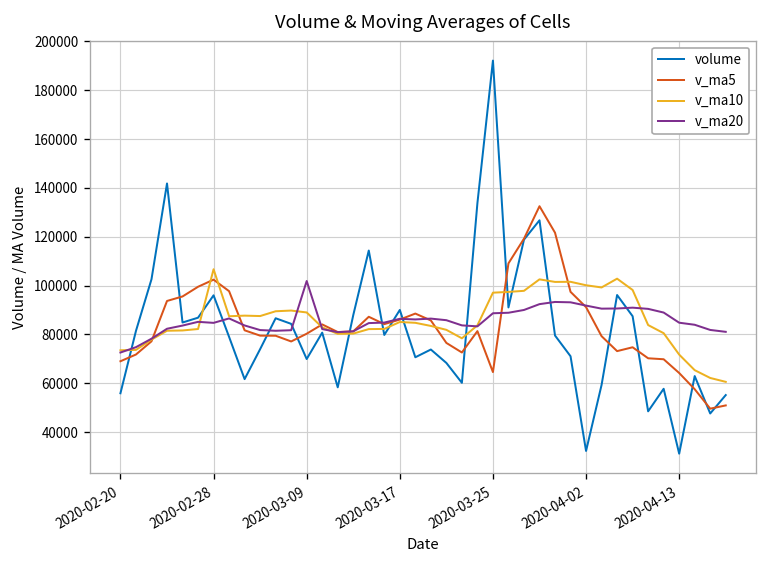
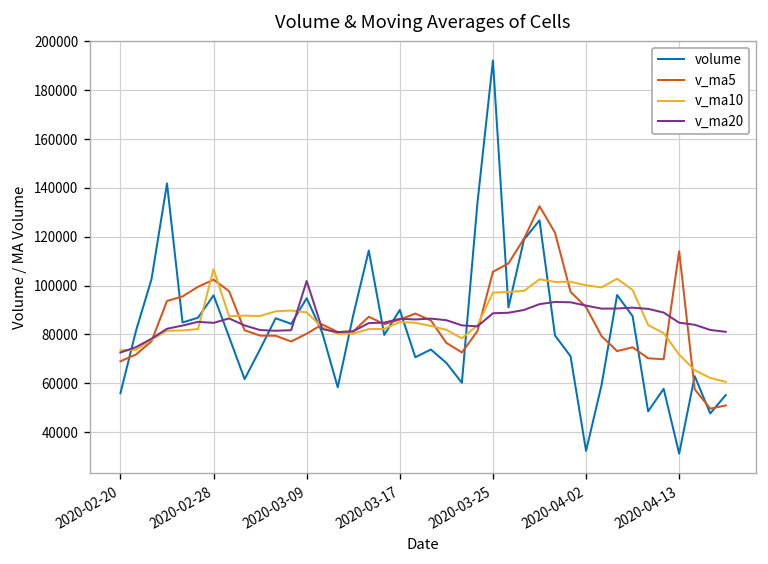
  {
    "volume": {
      "2020-02-20": 56000,
      "2020-02-28": 96000,
-     "2020-03-09": 70000,
+     "2020-03-09": 95000,
      "2020-03-17": 90000,
      "2020-03-25": 192000,
      "2020-04-02": 32000,
      "2020-04-13": 31000
    },
    "v_ma5": {
      "2020-02-20": 69000,
      "2020-02-28": 102000,
      "2020-03-09": 80000,
-     "2020-03-25": 65000,
-     "2020-04-13": 64000
+     "2020-03-25": 106000,
+     "2020-04-13": 114000
    },
    "v_ma10": {
      "2020-02-28": 107000,
      "2020-03-09": 89000,
      "2020-03-25": 97000,
      "2020-04-02": 100000,
      "2020-04-13": 72000
    },
    "v_ma20": {
      "2020-02-28": 85000,
      "2020-03-09": 102000,
      "2020-03-25": 89000,
      "2020-04-13": 85000
    }
  }
